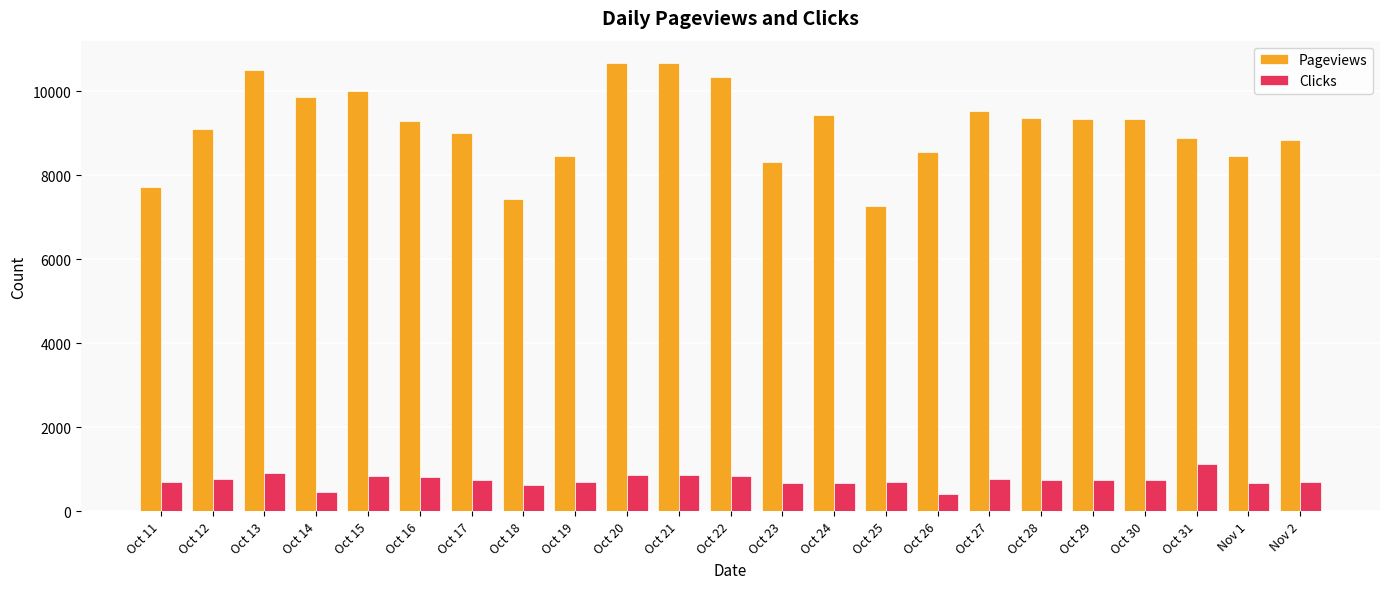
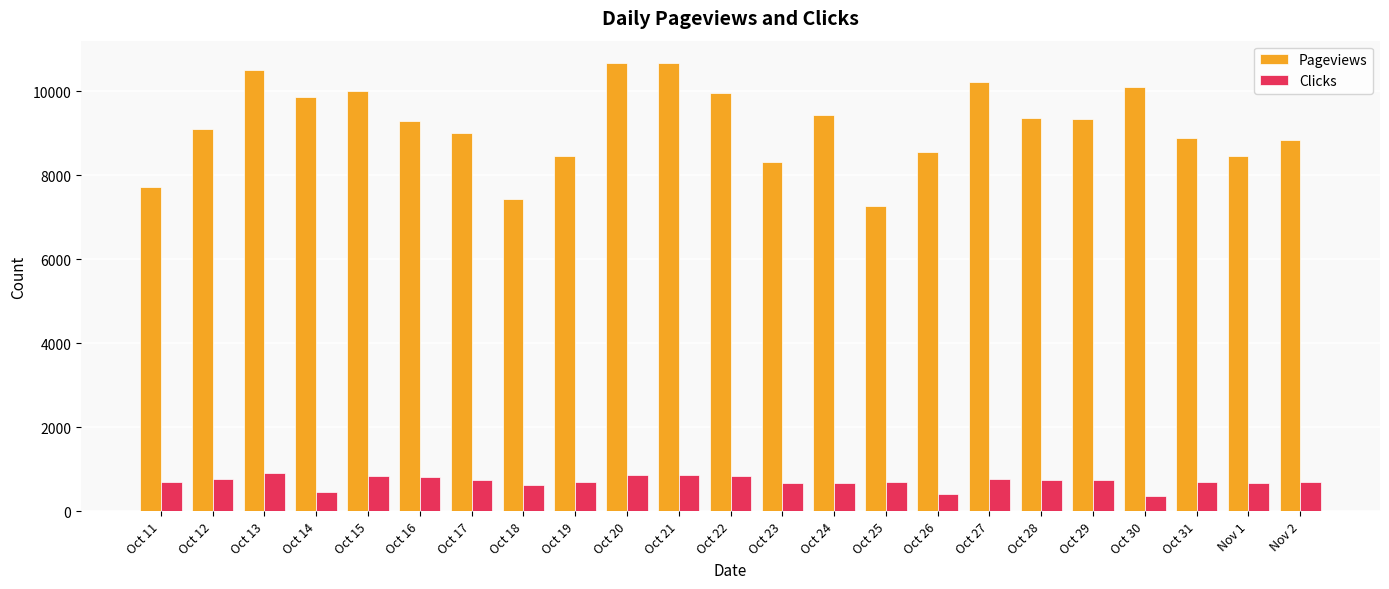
  {
    "Pageviews": {
      "Oct 11": 7700,
      "Oct 12": 9100,
      "Oct 13": 10500,
      "Oct 14": 9900,
      "Oct 15": 10000,
      "Oct 16": 9300,
      "Oct 17": 9000,
      "Oct 18": 7400,
      "Oct 19": 8500,
      "Oct 20": 10700,
      "Oct 21": 10700,
-     "Oct 22": 10300,
+     "Oct 22": 9900,
      "Oct 23": 8300,
      "Oct 24": 9400,
      "Oct 25": 7300,
      "Oct 26": 8600,
-     "Oct 27": 9500,
+     "Oct 27": 10200,
      "Oct 28": 9400,
      "Oct 29": 9300,
-     "Oct 30": 9300,
+     "Oct 30": 10100,
      "Oct 31": 8900,
      "Nov 1": 8500,
      "Nov 2": 8800
    },
    "Clicks": {
      "Oct 11": 700,
      "Oct 12": 800,
      "Oct 13": 900,
      "Oct 14": 500,
      "Oct 15": 800,
      "Oct 16": 800,
      "Oct 17": 700,
      "Oct 18": 600,
      "Oct 19": 700,
      "Oct 20": 900,
      "Oct 21": 900,
      "Oct 22": 800,
      "Oct 23": 700,
      "Oct 24": 700,
      "Oct 25": 700,
      "Oct 26": 400,
      "Oct 27": 800,
      "Oct 28": 700,
      "Oct 29": 700,
-     "Oct 30": 700,
-     "Oct 31": 1100,
+     "Oct 30": 400,
+     "Oct 31": 700,
      "Nov 1": 700,
      "Nov 2": 700
    }
  }
